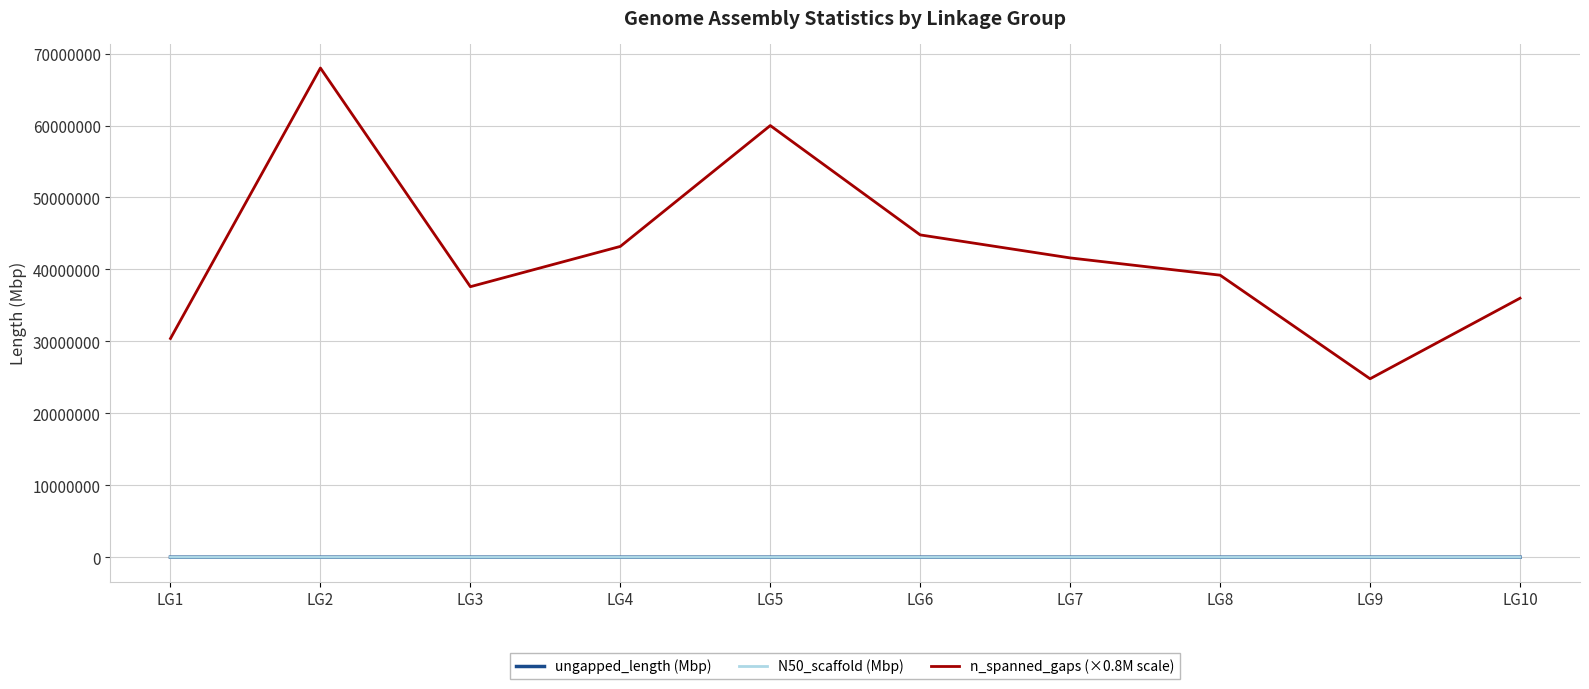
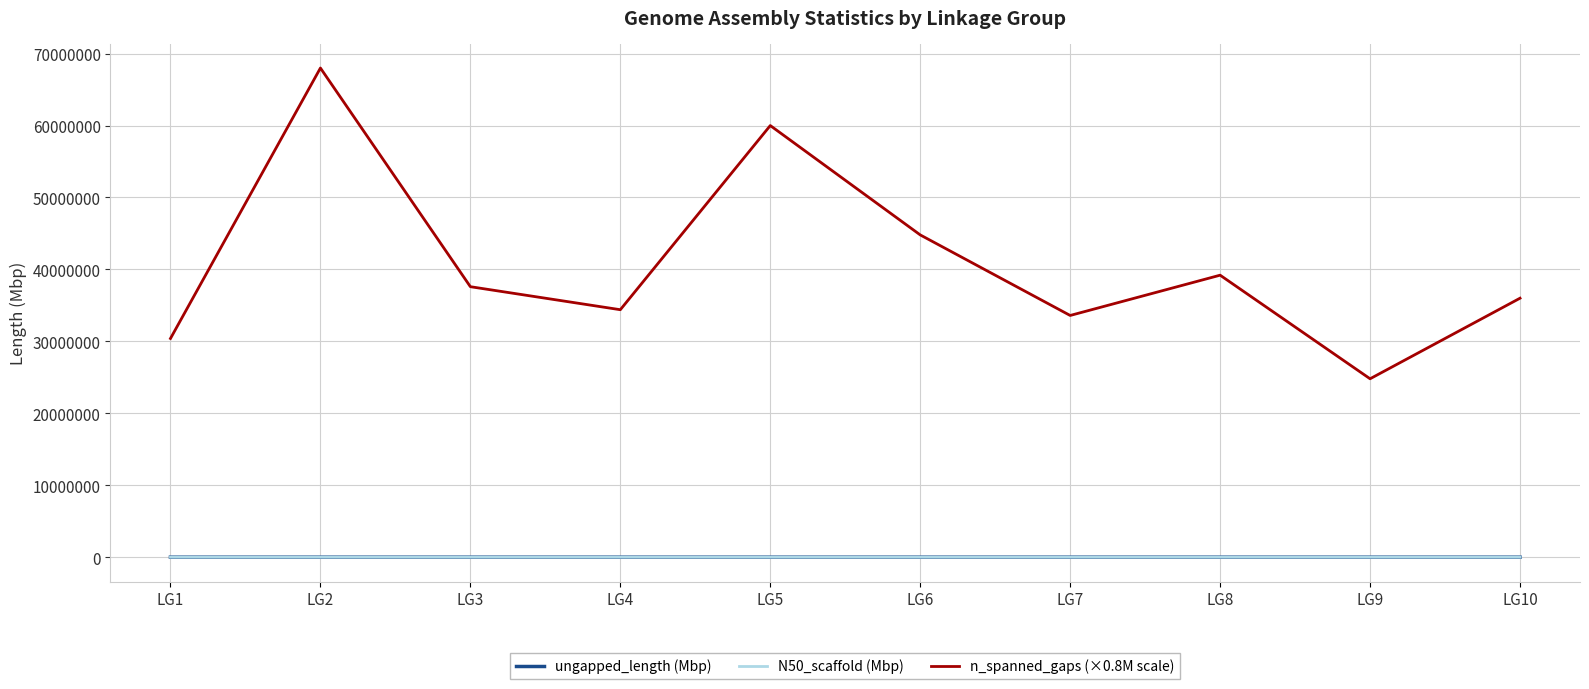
  {
    "N50_scaffold (Mbp)": {
      "LG1": 0,
      "LG2": 0,
      "LG3": 0,
      "LG4": 0,
      "LG5": 0,
      "LG6": 0,
      "LG7": 0,
      "LG8": 0,
      "LG9": 0,
      "LG10": 0
    },
    "n_spanned_gaps (×0.8M scale)": {
      "LG1": 30000000,
      "LG2": 68000000,
      "LG3": 38000000,
-     "LG4": 43000000,
+     "LG4": 34000000,
      "LG5": 60000000,
      "LG6": 45000000,
-     "LG7": 42000000,
+     "LG7": 34000000,
      "LG8": 39000000,
      "LG9": 25000000,
      "LG10": 36000000
    }
  }
